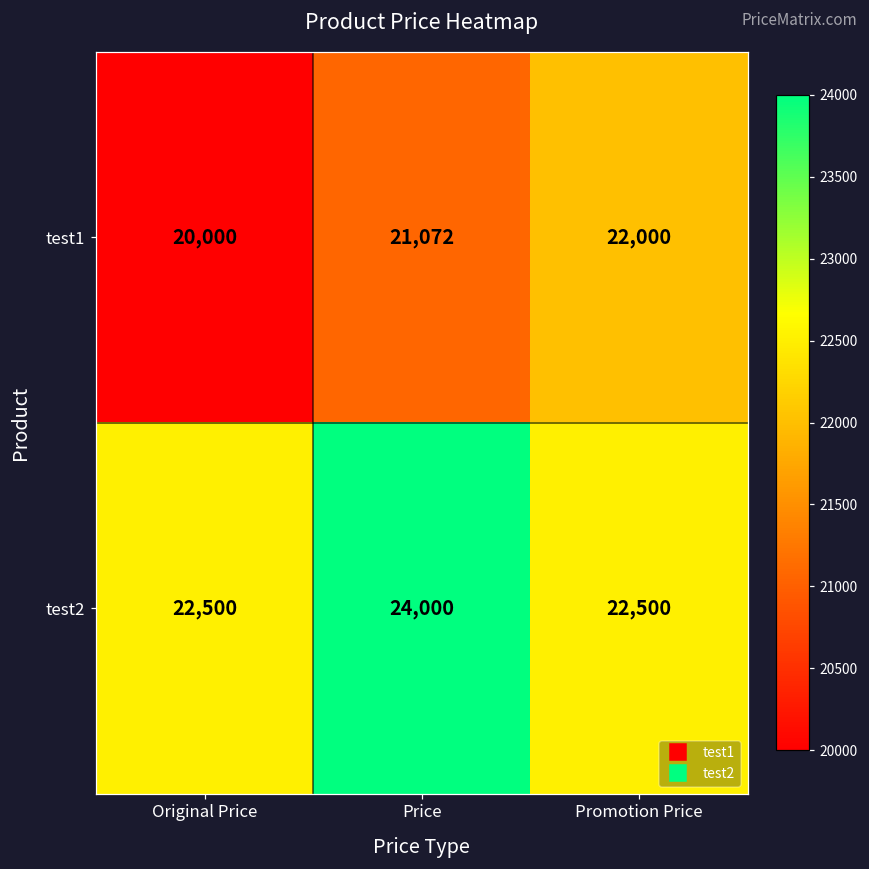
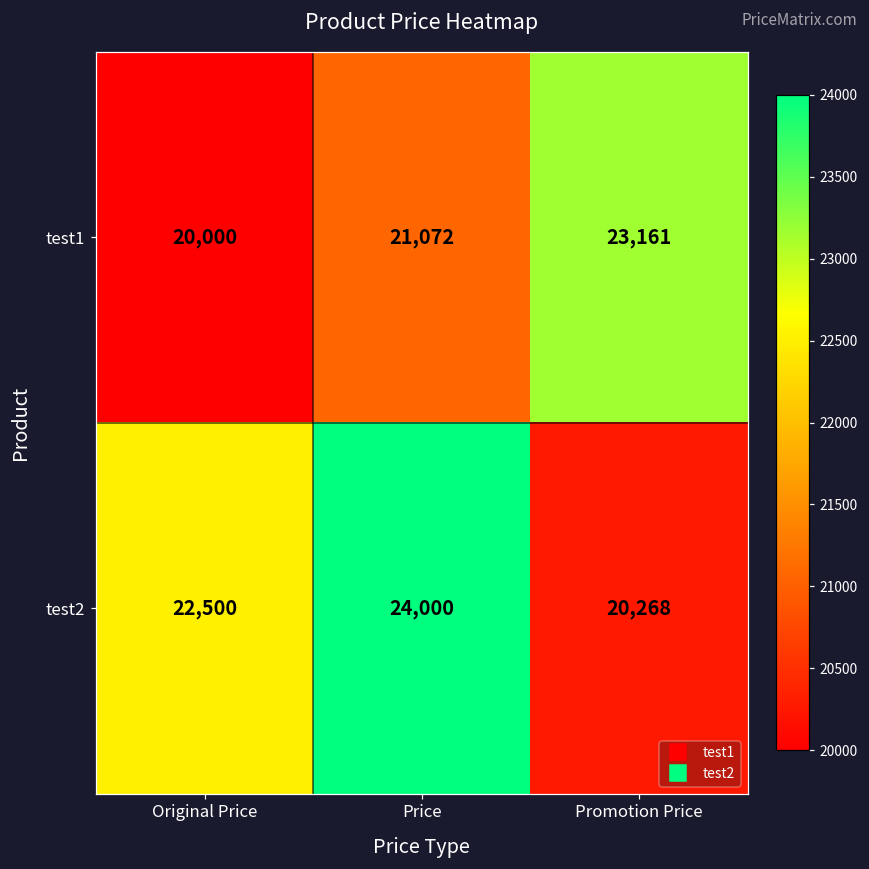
  {
    "test1": {
      "Original Price": "20,000",
      "Price": "21,072",
-     "Promotion Price": "22,000"
+     "Promotion Price": "23,161"
    },
    "test2": {
      "Original Price": "22,500",
      "Price": "24,000",
-     "Promotion Price": "22,500"
+     "Promotion Price": "20,268"
    }
  }
